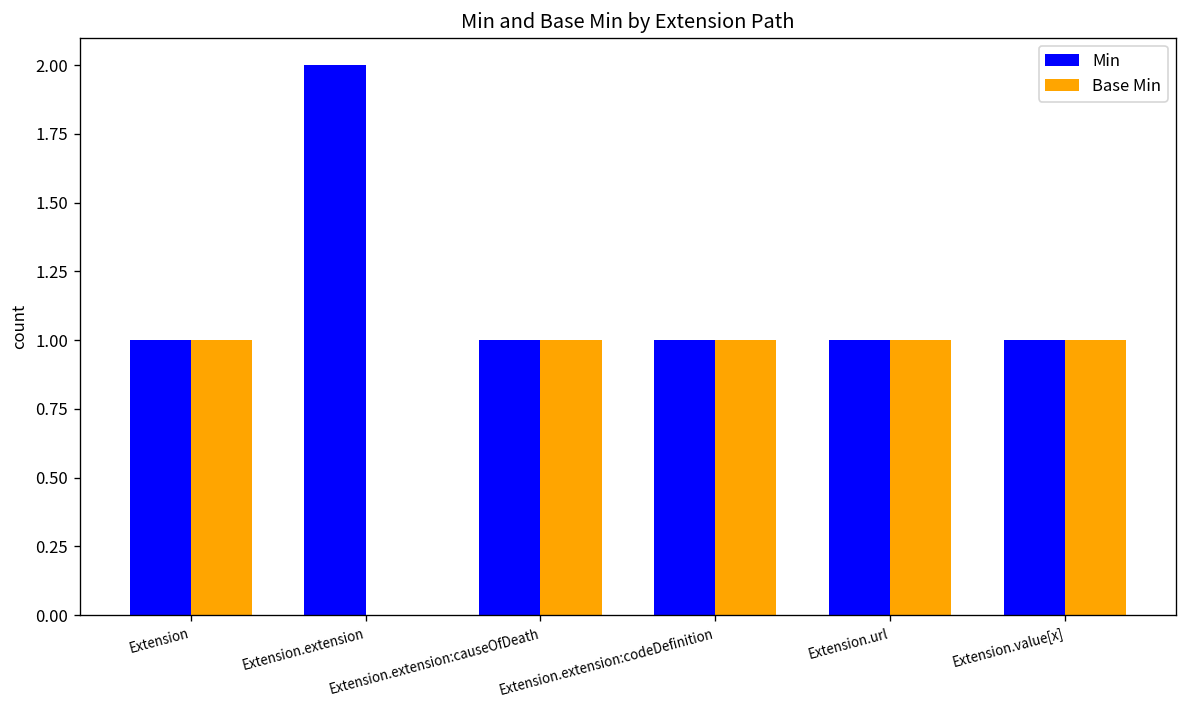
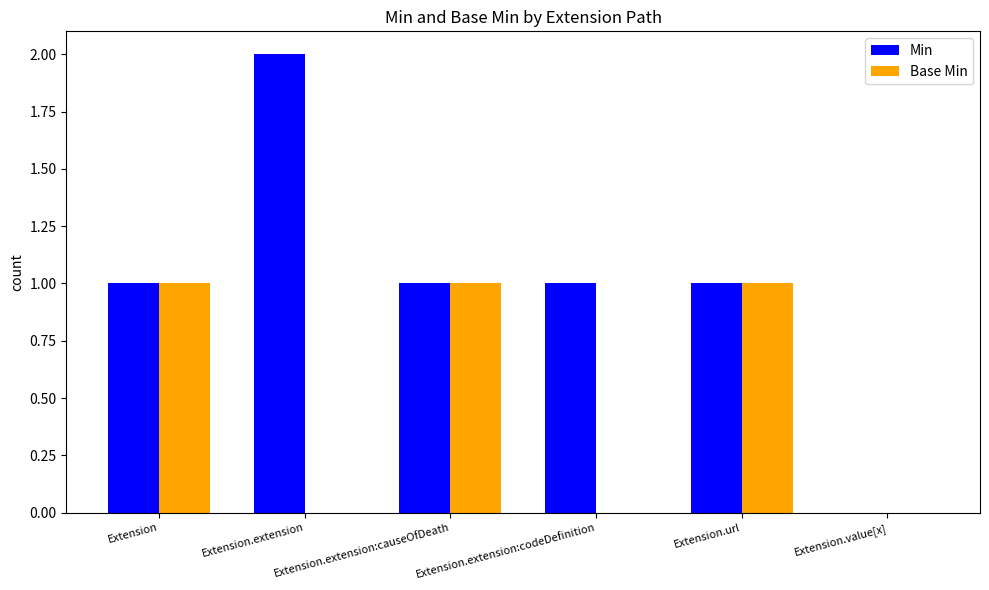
  {
    "Min": {
      "Extension": 1,
      "Extension.extension": 2,
      "Extension.extension:causeOfDeath": 1,
      "Extension.extension:codeDefinition": 1,
      "Extension.url": 1,
-     "Extension.value[x]": 1
+     "Extension.value[x]": 0
    },
    "Base Min": {
      "Extension": 1,
      "Extension.extension": 0,
      "Extension.extension:causeOfDeath": 1,
-     "Extension.extension:codeDefinition": 1,
+     "Extension.extension:codeDefinition": 0,
      "Extension.url": 1,
-     "Extension.value[x]": 1
+     "Extension.value[x]": 0
    }
  }
